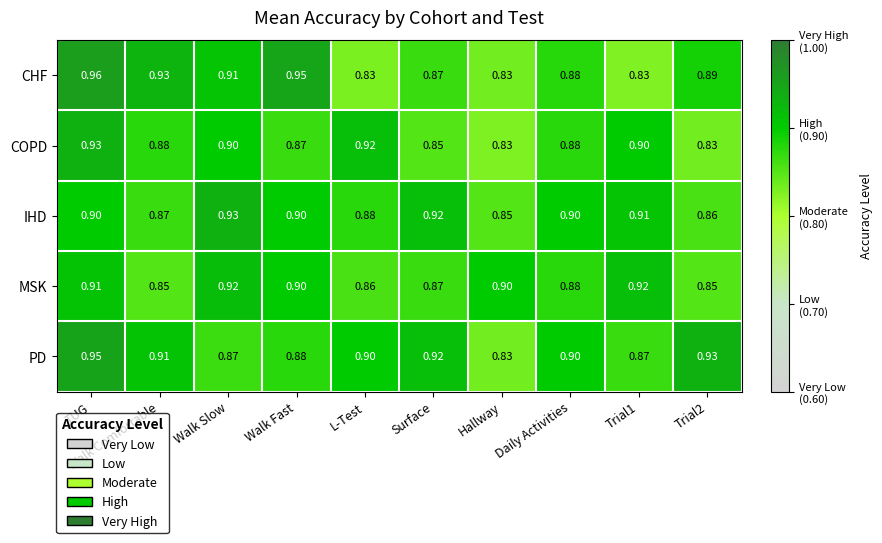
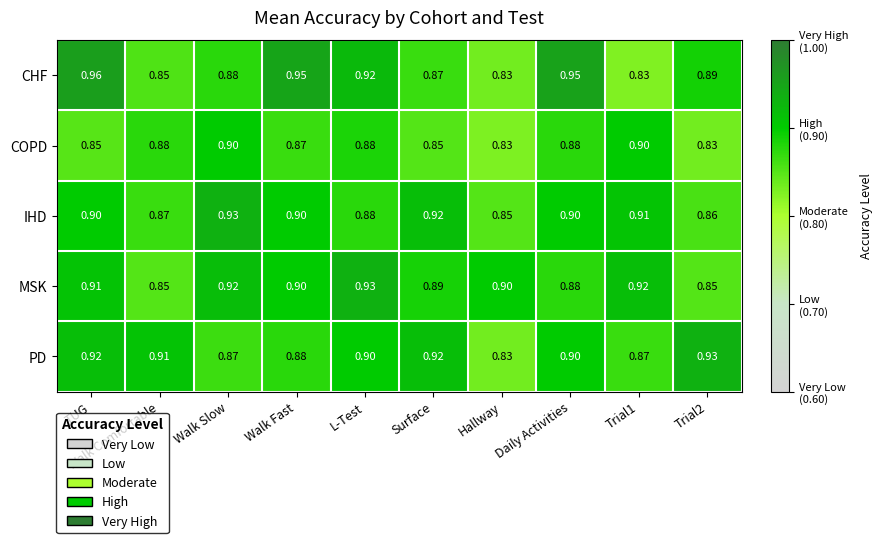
  {
    "CHF": {
      "TUG": 0.96,
-     "Walk Comfortable": 0.93,
-     "Walk Slow": 0.91,
+     "Walk Comfortable": 0.85,
+     "Walk Slow": 0.88,
      "Walk Fast": 0.95,
-     "L-Test": 0.83,
+     "L-Test": 0.92,
      "Surface": 0.87,
      "Hallway": 0.83,
-     "Daily Activities": 0.88,
+     "Daily Activities": 0.95,
      "Trial1": 0.83,
      "Trial2": 0.89
    },
    "COPD": {
-     "TUG": 0.93,
+     "TUG": 0.85,
      "Walk Comfortable": 0.88,
      "Walk Slow": 0.90,
      "Walk Fast": 0.87,
-     "L-Test": 0.92,
+     "L-Test": 0.88,
      "Surface": 0.85,
      "Hallway": 0.83,
      "Daily Activities": 0.88,
      "Trial1": 0.90,
      "Trial2": 0.83
    },
    "IHD": {
      "TUG": 0.90,
      "Walk Comfortable": 0.87,
      "Walk Slow": 0.93,
      "Walk Fast": 0.90,
      "L-Test": 0.88,
      "Surface": 0.92,
      "Hallway": 0.85,
      "Daily Activities": 0.90,
      "Trial1": 0.91,
      "Trial2": 0.86
    },
    "MSK": {
      "TUG": 0.91,
      "Walk Comfortable": 0.85,
      "Walk Slow": 0.92,
      "Walk Fast": 0.90,
-     "L-Test": 0.86,
-     "Surface": 0.87,
+     "L-Test": 0.93,
+     "Surface": 0.89,
      "Hallway": 0.90,
      "Daily Activities": 0.88,
      "Trial1": 0.92,
      "Trial2": 0.85
    },
    "PD": {
-     "TUG": 0.95,
+     "TUG": 0.92,
      "Walk Comfortable": 0.91,
      "Walk Slow": 0.87,
      "Walk Fast": 0.88,
      "L-Test": 0.90,
      "Surface": 0.92,
      "Hallway": 0.83,
      "Daily Activities": 0.90,
      "Trial1": 0.87,
      "Trial2": 0.93
    }
  }
